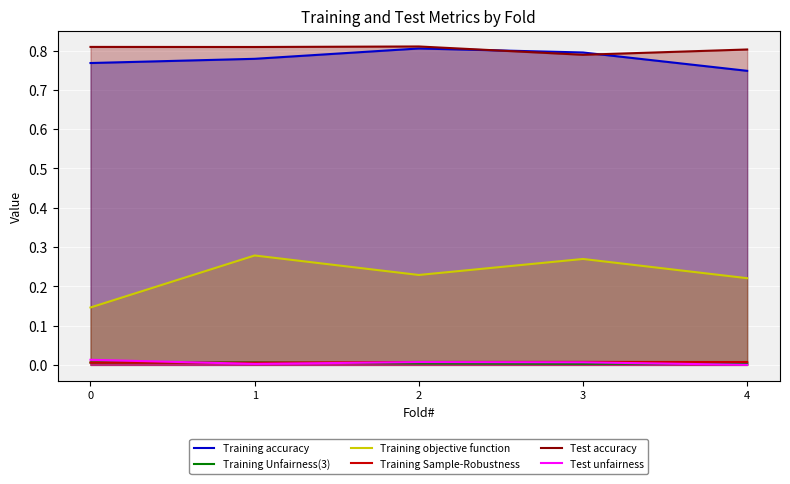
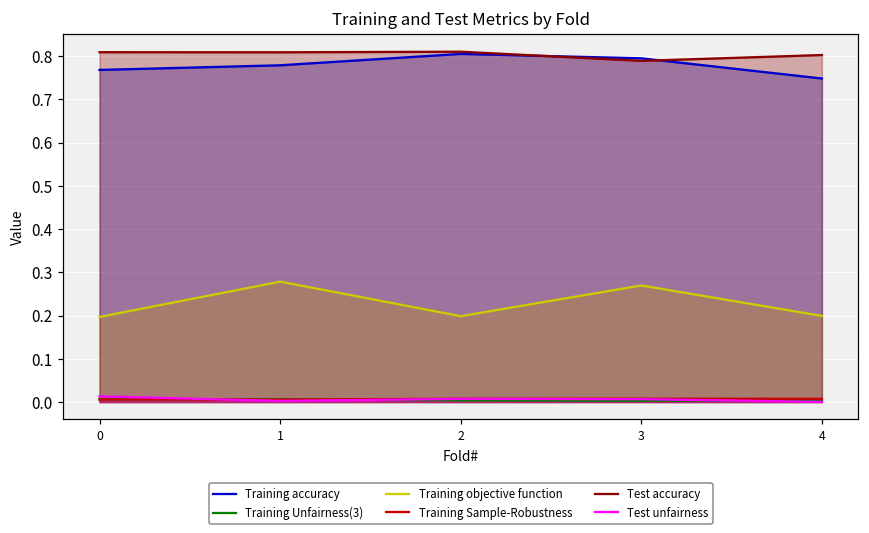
  {
    "Training accuracy": {
      "0": 0.77,
      "1": 0.78,
      "4": 0.75
    },
    "Training objective function": {
-     "0": 0.15,
+     "0": 0.20,
      "1": 0.28,
-     "2": 0.23,
+     "2": 0.20,
      "3": 0.27,
-     "4": 0.22
+     "4": 0.20
    },
    "Test accuracy": {
      "0": 0.81,
      "1": 0.81,
      "4": 0.80
    },
    "Test unfairness": {
      "0": 0.01
    }
  }
